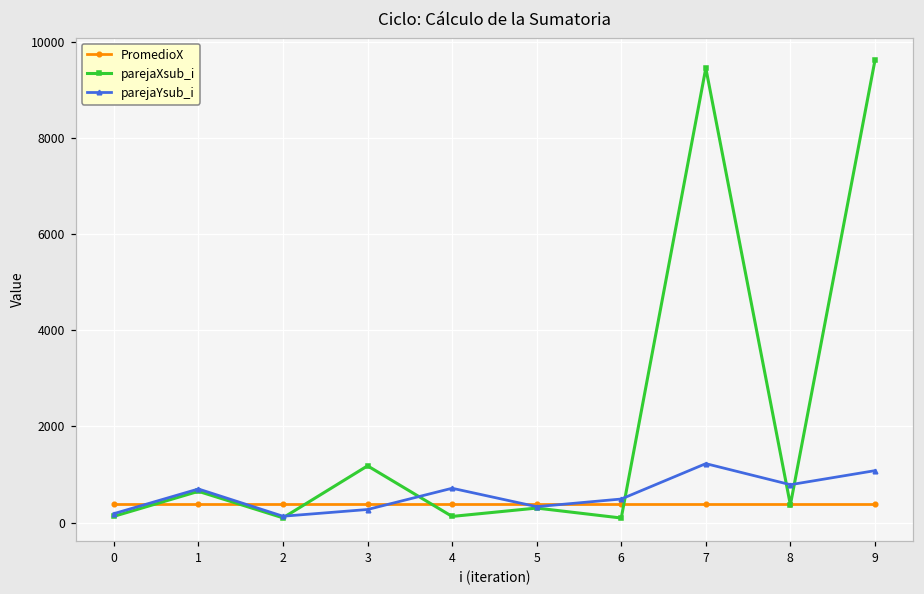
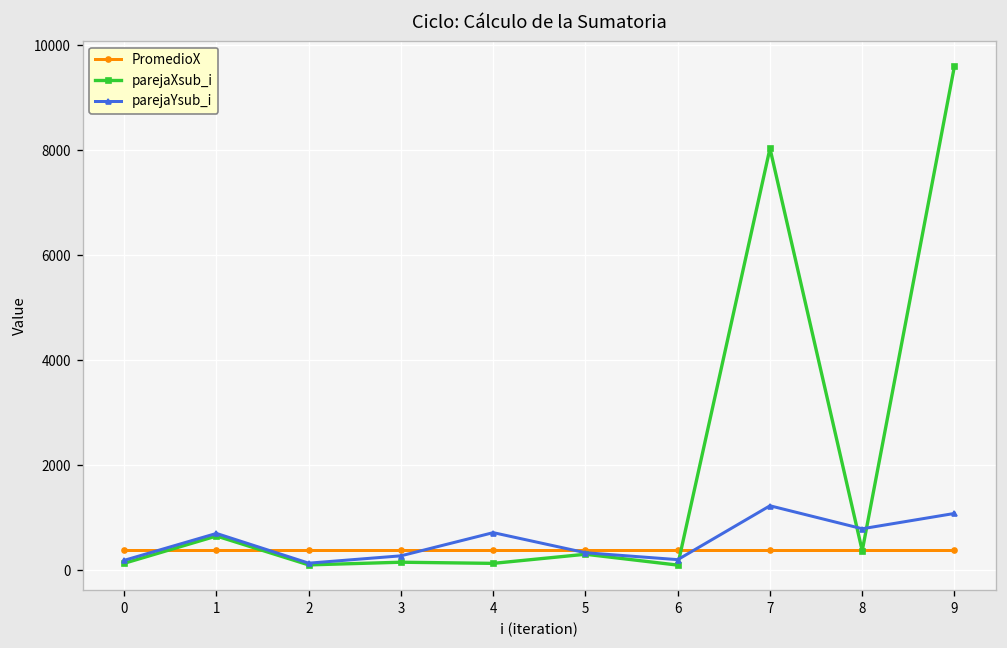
  {
    "PromedioX": {
      "0": 400,
      "1": 400,
      "2": 400,
      "3": 400,
      "4": 400,
      "6": 400,
      "7": 400,
      "9": 400
    },
    "parejaXsub_i": {
-     "3": 1200,
+     "3": 200,
      "4": 100,
      "6": 100,
-     "7": 9500,
+     "7": 8000,
      "9": 9600
    },
    "parejaYsub_i": {
      "3": 300,
      "4": 700,
-     "6": 500,
+     "6": 200,
      "7": 1200,
      "8": 800,
      "9": 1100
    }
  }
